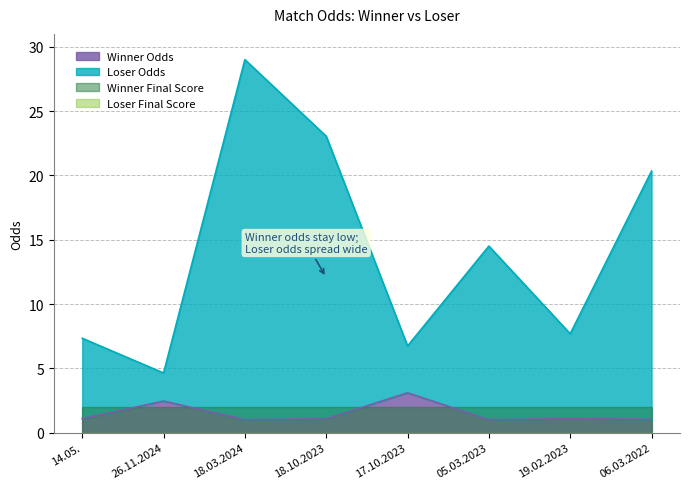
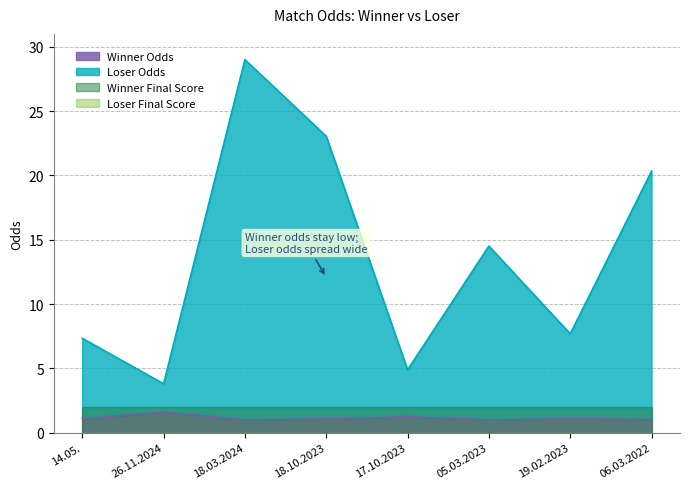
  {
    "Winner Odds": {
      "14.05.": 1.1,
-     "26.11.2024": 2.5,
+     "26.11.2024": 1.6,
      "18.03.2024": 1.0,
      "18.10.2023": 1.1,
-     "17.10.2023": 3.1,
+     "17.10.2023": 1.3,
      "05.03.2023": 1.0,
      "19.02.2023": 1.1,
      "06.03.2022": 1.0
    },
    "Loser Odds": {
      "14.05.": 6.3,
      "26.11.2024": 2.2,
      "18.03.2024": 28.0,
      "18.10.2023": 22.0,
      "17.10.2023": 3.6,
      "05.03.2023": 13.5,
      "19.02.2023": 6.6,
      "06.03.2022": 19.3
    },
    "Winner Final Score": {
      "14.05.": 2.0,
      "26.11.2024": 2.0,
      "18.03.2024": 2.0,
      "18.10.2023": 2.0,
      "17.10.2023": 2.0,
      "05.03.2023": 2.0,
      "19.02.2023": 2.0,
      "06.03.2022": 2.0
    },
    "Loser Final Score": {
      "14.05.": 0.0,
      "26.11.2024": 0.0,
      "18.03.2024": 0.0,
      "18.10.2023": 0.0,
      "17.10.2023": 0.0,
      "05.03.2023": 0.0,
      "19.02.2023": 0.0,
      "06.03.2022": 0.0
    }
  }
